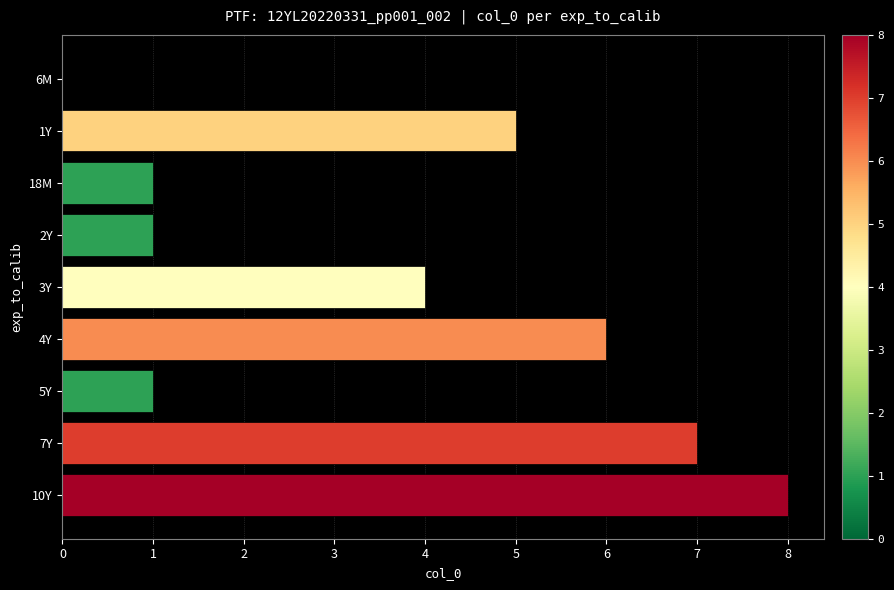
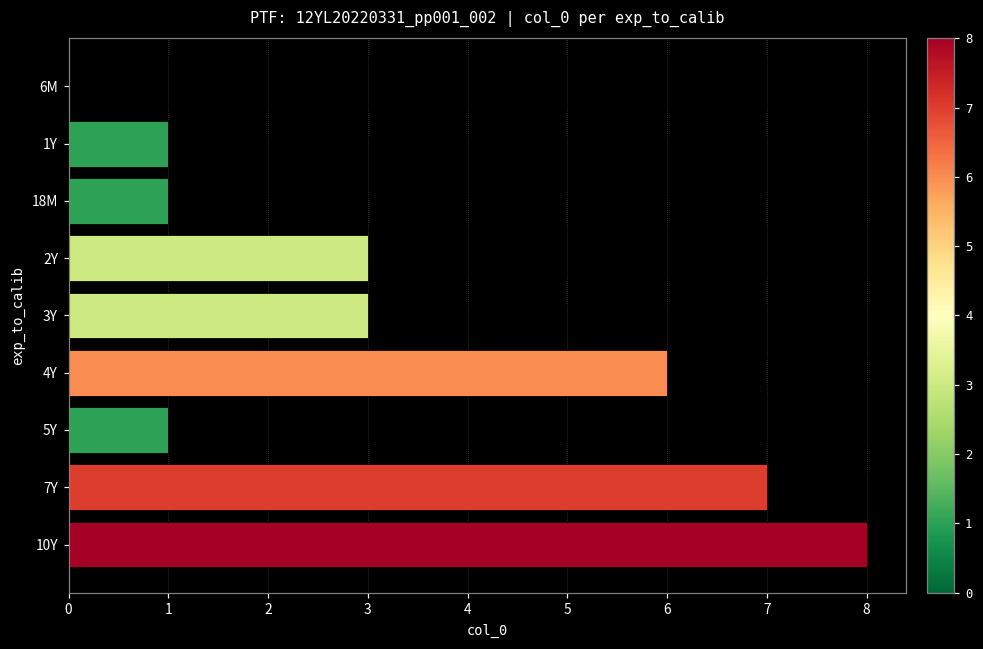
  {
    "6M": 0,
-   "1Y": 5,
+   "1Y": 1,
    "18M": 1,
-   "2Y": 1,
-   "3Y": 4,
+   "2Y": 3,
+   "3Y": 3,
    "4Y": 6,
    "5Y": 1,
    "7Y": 7,
    "10Y": 8
  }
